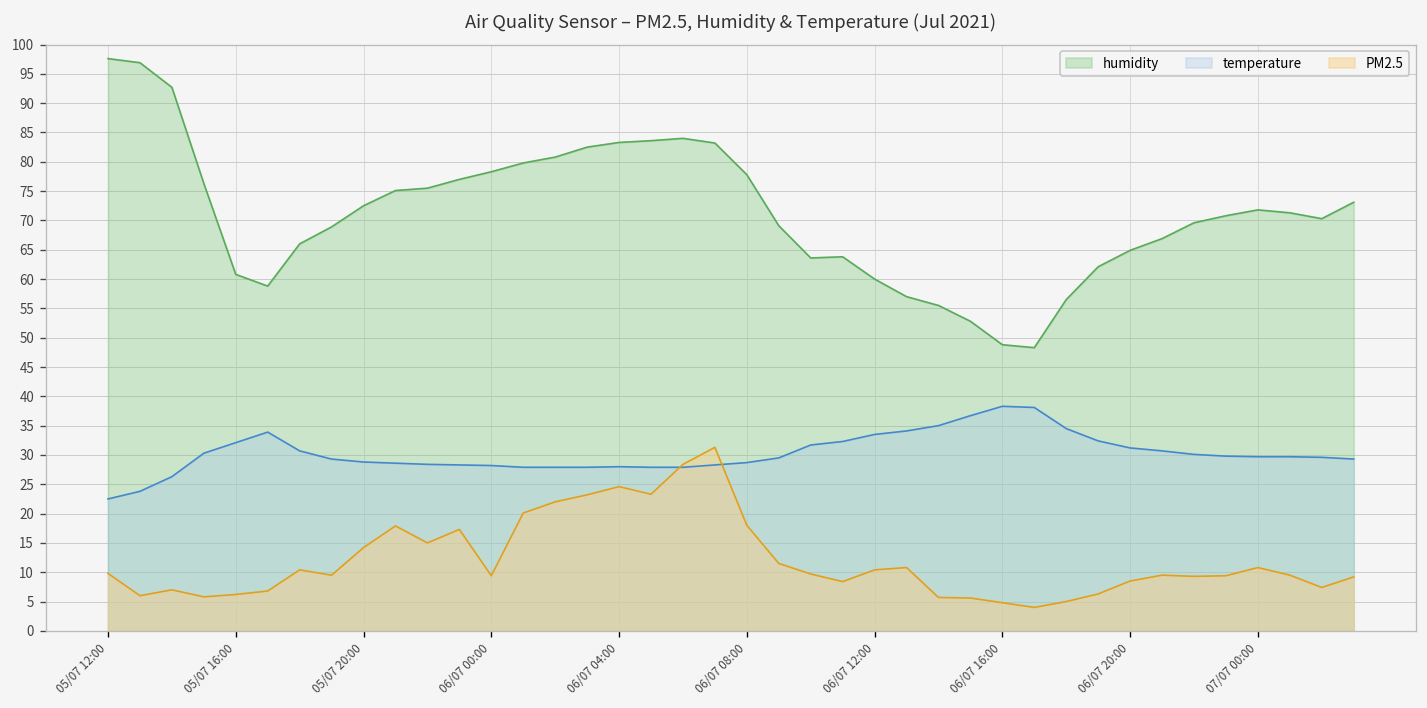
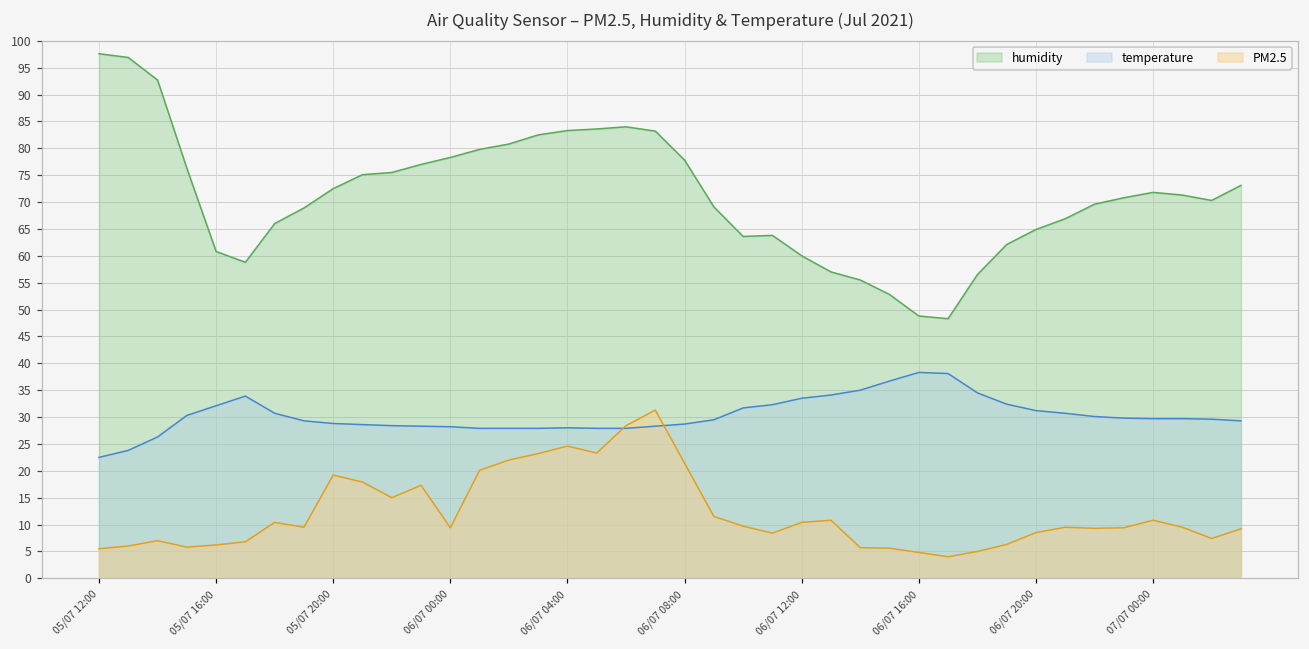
  {
    "PM2.5": {
-     "05/07 12:00": 10,
+     "05/07 12:00": 6,
      "05/07 16:00": 6,
-     "05/07 20:00": 14,
+     "05/07 20:00": 19,
      "06/07 00:00": 9,
      "06/07 04:00": 25,
-     "06/07 08:00": 18,
+     "06/07 08:00": 21,
      "06/07 12:00": 10,
      "06/07 16:00": 5,
      "06/07 20:00": 9,
      "07/07 00:00": 11
    }
  }
